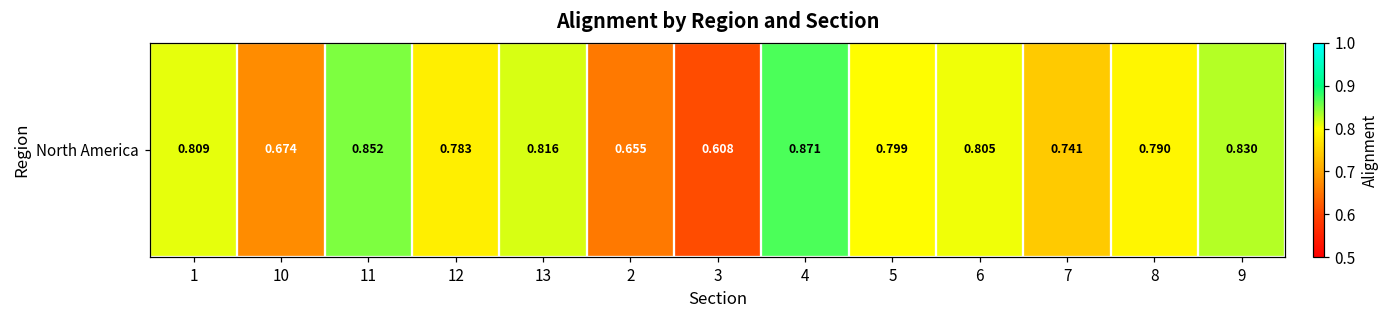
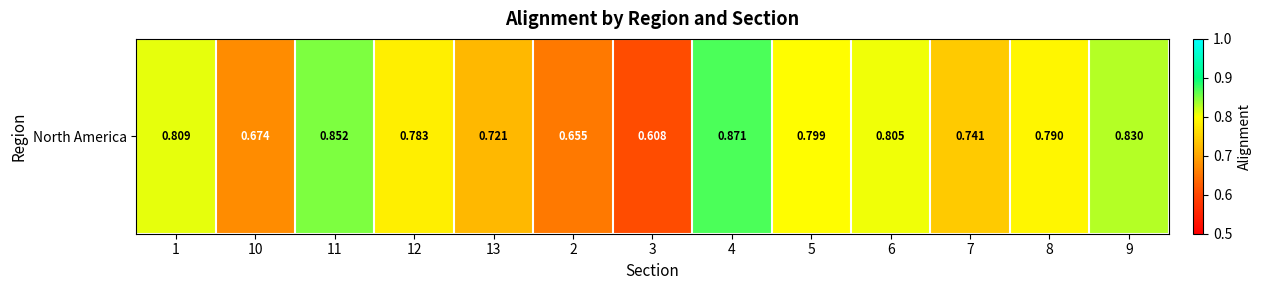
  {
    "North America": {
      "1": 0.809,
      "10": 0.674,
      "11": 0.852,
      "12": 0.783,
-     "13": 0.816,
+     "13": 0.721,
      "2": 0.655,
      "3": 0.608,
      "4": 0.871,
      "5": 0.799,
      "6": 0.805,
      "7": 0.741,
      "8": 0.790,
      "9": 0.830
    }
  }
